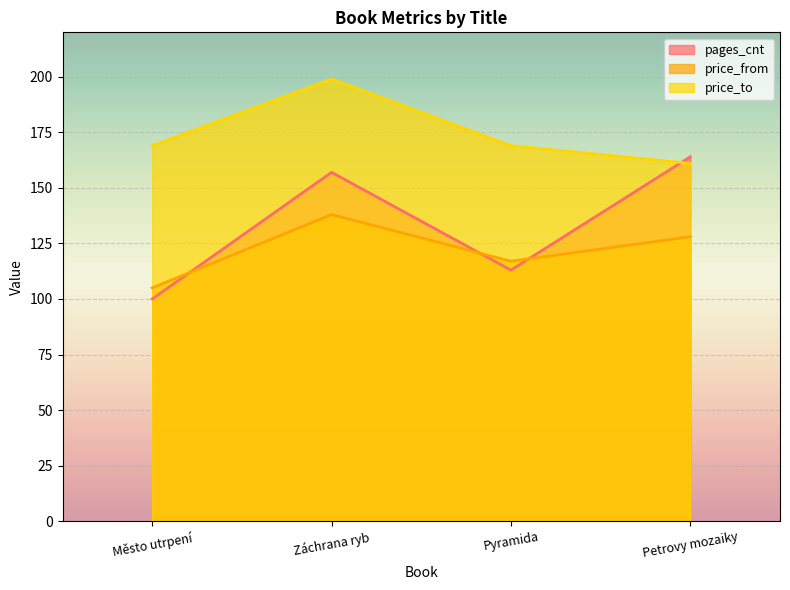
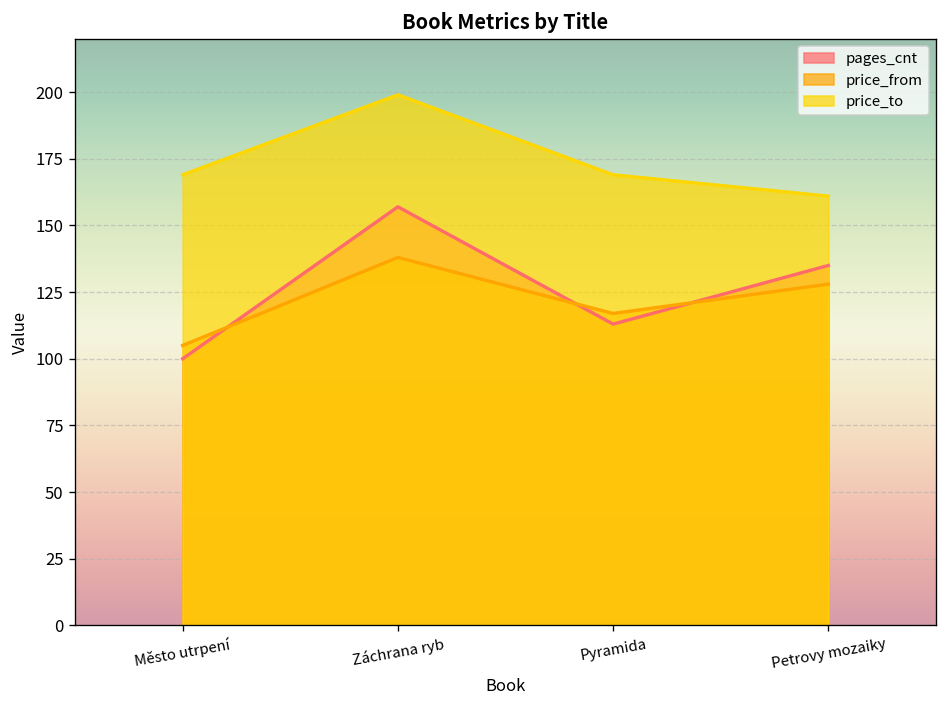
  {
    "pages_cnt": {
      "Město utrpení": 100,
      "Záchrana ryb": 157,
      "Pyramida": 113,
-     "Petrovy mozaiky": 164
+     "Petrovy mozaiky": 135
    }
  }
